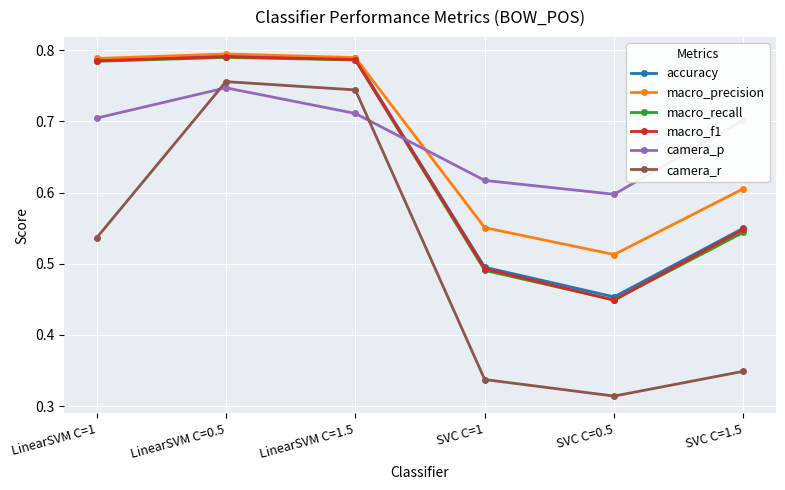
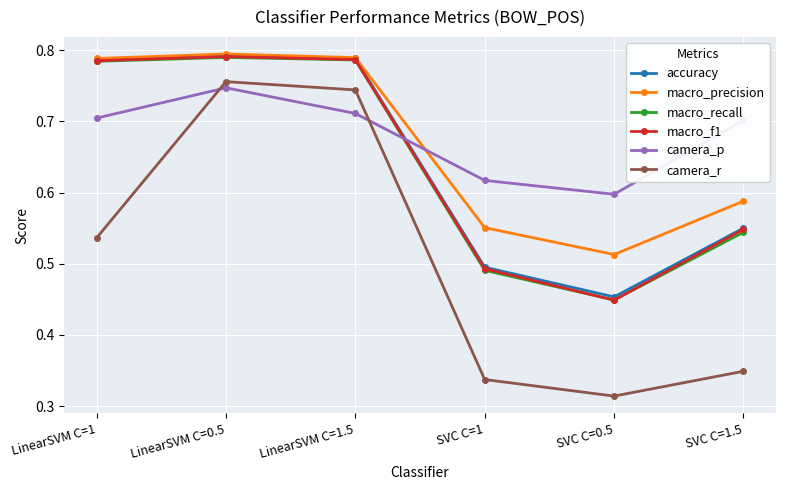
  {
    "accuracy": {
      "SVC C=0.5": 0.45
    },
    "macro_precision": {
      "SVC C=1": 0.55,
      "SVC C=0.5": 0.51,
-     "SVC C=1.5": 0.61
+     "SVC C=1.5": 0.59
    },
    "macro_recall": {
      "SVC C=1.5": 0.54
    },
    "camera_p": {
      "LinearSVM C=1": 0.70,
      "LinearSVM C=0.5": 0.75,
      "LinearSVM C=1.5": 0.71,
      "SVC C=1": 0.62,
      "SVC C=0.5": 0.60
    },
    "camera_r": {
      "LinearSVM C=1": 0.54,
      "LinearSVM C=0.5": 0.76,
      "LinearSVM C=1.5": 0.74,
      "SVC C=1": 0.34,
      "SVC C=0.5": 0.31,
      "SVC C=1.5": 0.35
    }
  }
